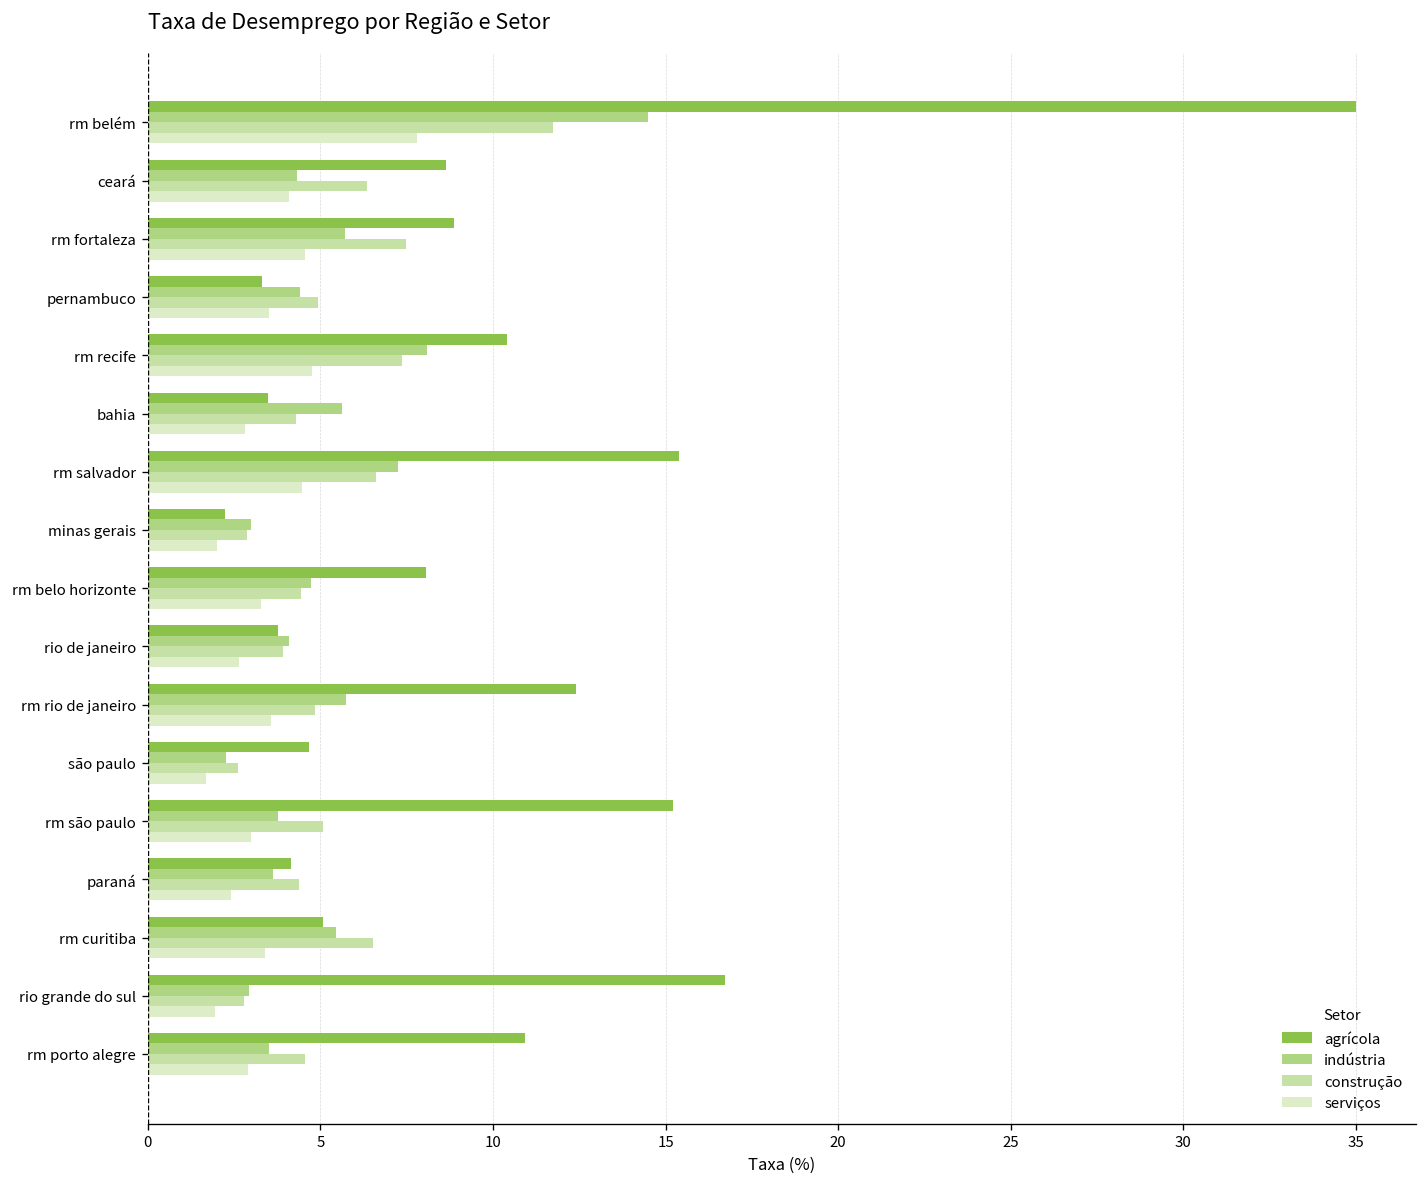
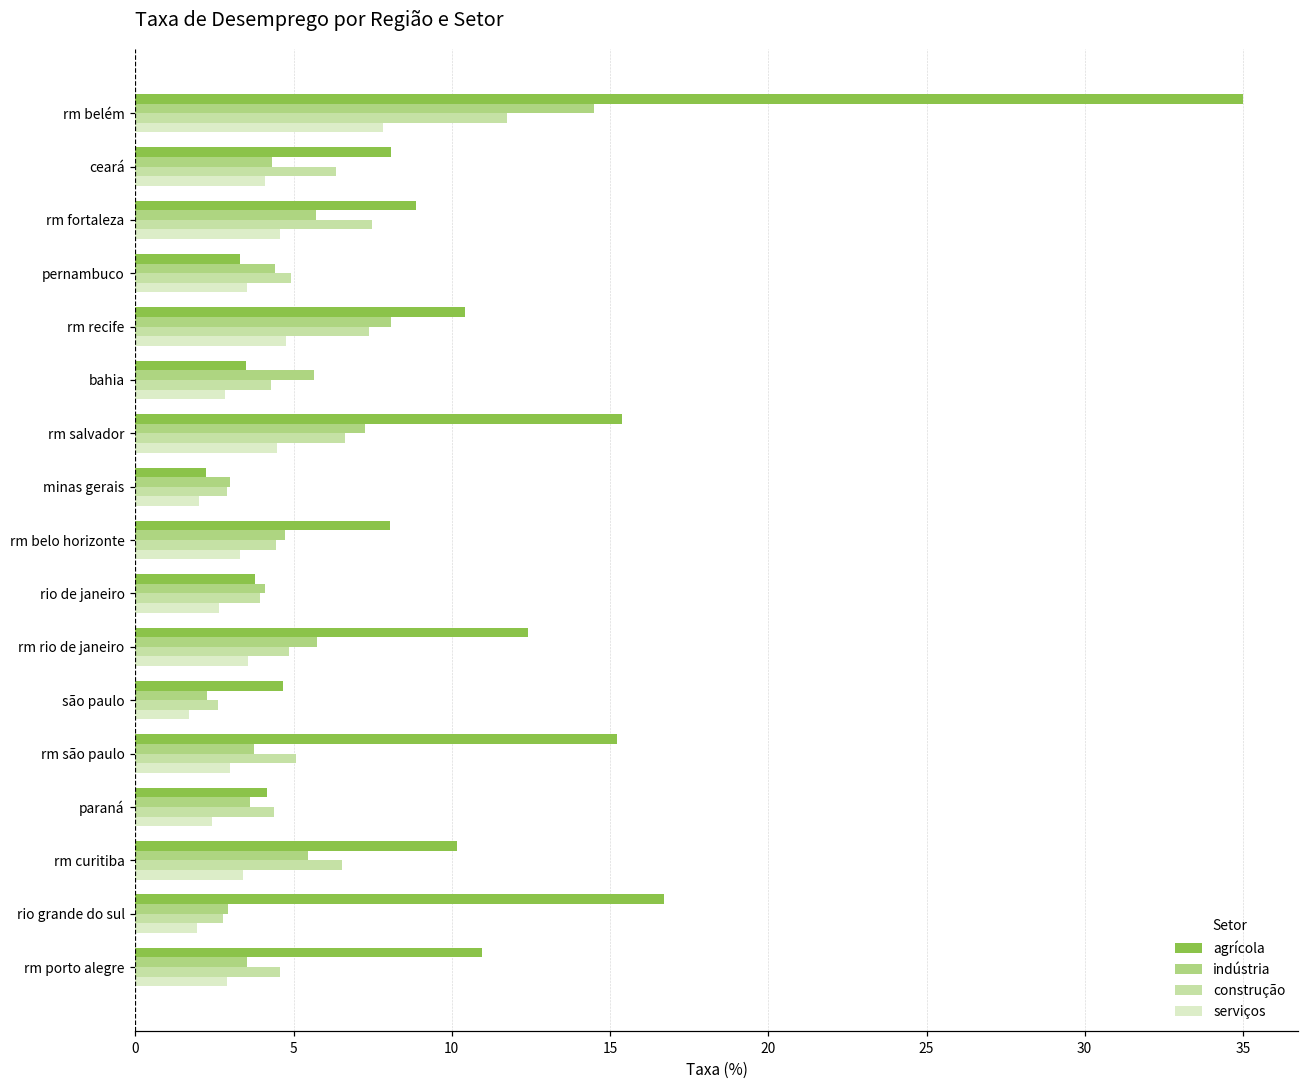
  {
    "agrícola": {
      "rm belém": 35.0,
-     "ceará": 8.6,
+     "ceará": 8.1,
      "rm fortaleza": 8.9,
      "pernambuco": 3.3,
      "rm recife": 10.4,
      "bahia": 3.5,
      "rm salvador": 15.4,
      "minas gerais": 2.2,
      "rm belo horizonte": 8.1,
      "rio de janeiro": 3.8,
      "rm rio de janeiro": 12.4,
      "são paulo": 4.7,
      "rm são paulo": 15.2,
      "paraná": 4.2,
-     "rm curitiba": 5.1,
+     "rm curitiba": 10.2,
      "rio grande do sul": 16.7,
      "rm porto alegre": 10.9
    }
  }
